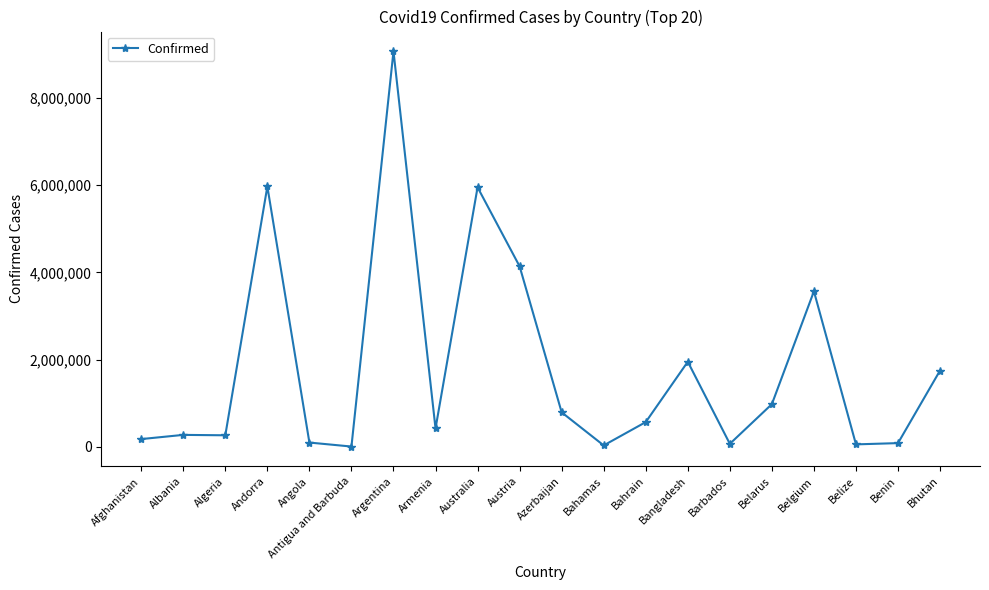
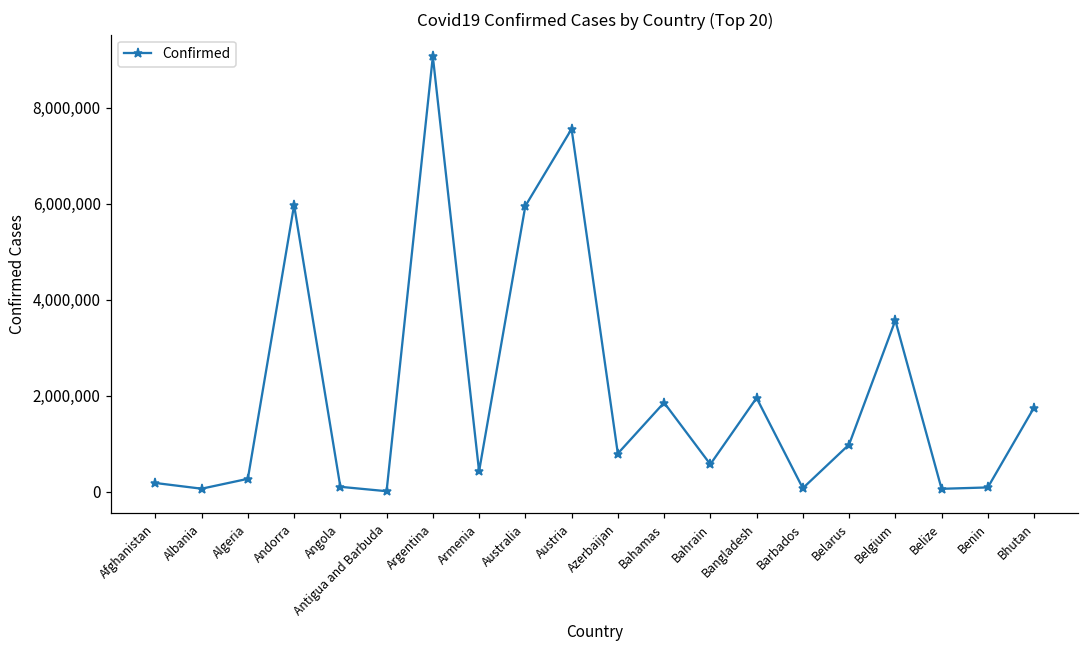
  {
    "Afghanistan": "200,000",
-   "Albania": "300,000",
+   "Albania": "100,000",
    "Algeria": "300,000",
    "Andorra": "6,000,000",
    "Angola": "100,000",
    "Antigua and Barbuda": "0",
    "Argentina": "9,100,000",
    "Armenia": "400,000",
    "Australia": "6,000,000",
-   "Austria": "4,100,000",
+   "Austria": "7,600,000",
    "Azerbaijan": "800,000",
-   "Bahamas": "0",
+   "Bahamas": "1,900,000",
    "Bahrain": "600,000",
    "Bangladesh": "2,000,000",
    "Barbados": "100,000",
    "Belarus": "1,000,000",
    "Belgium": "3,600,000",
    "Belize": "100,000",
    "Benin": "100,000",
    "Bhutan": "1,800,000"
  }
